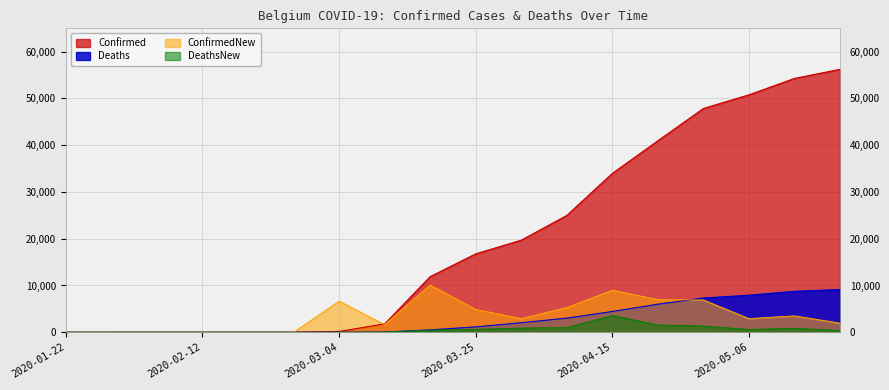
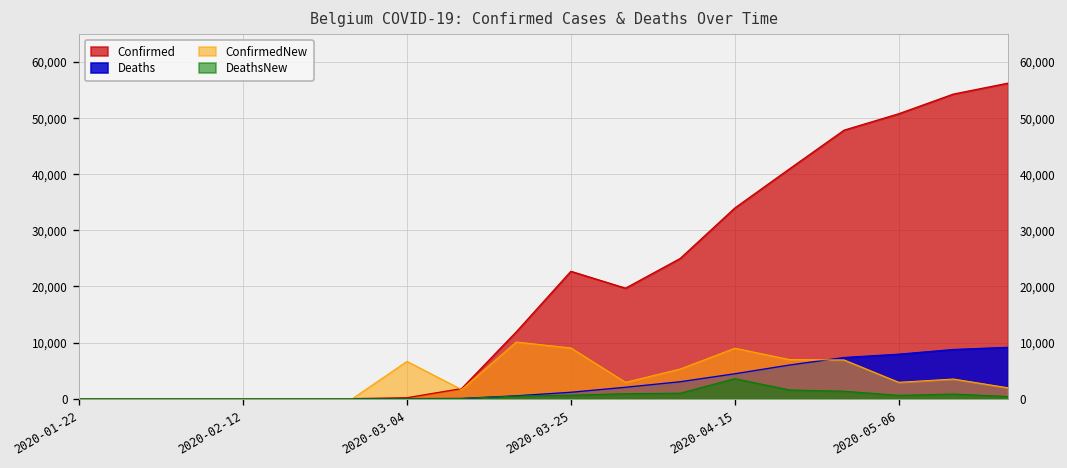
  {
    "Confirmed": {
-     "2020-03-25": "17,000",
+     "2020-03-25": "23,000",
      "2020-04-15": "34,000",
      "2020-05-06": "51,000"
    },
    "Deaths": {
      "2020-04-15": "4,000",
      "2020-05-06": "8,000"
    },
    "ConfirmedNew": {
      "2020-03-04": "7,000",
-     "2020-03-25": "5,000",
+     "2020-03-25": "9,000",
      "2020-04-15": "9,000",
      "2020-05-06": "3,000"
    },
    "DeathsNew": {
      "2020-04-15": "4,000",
      "2020-05-06": "1,000"
    }
  }
